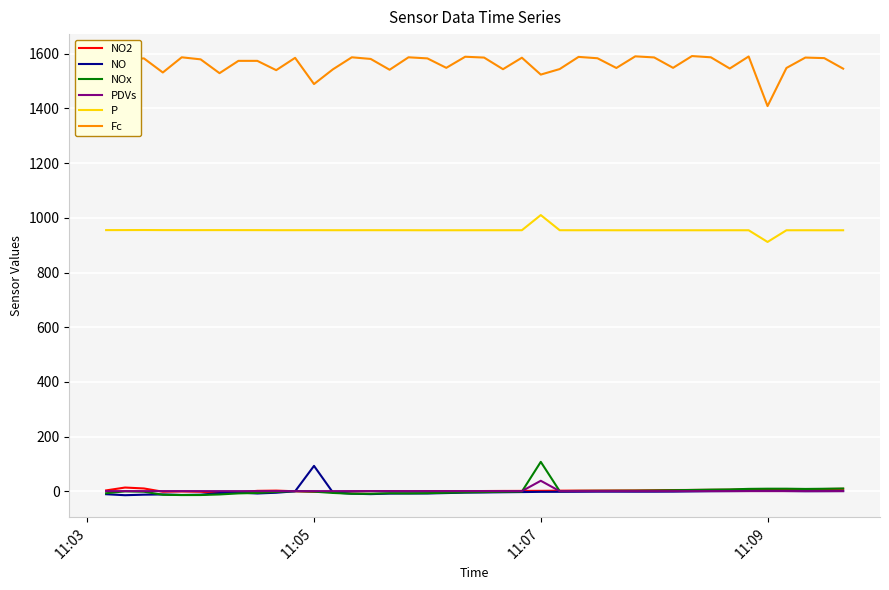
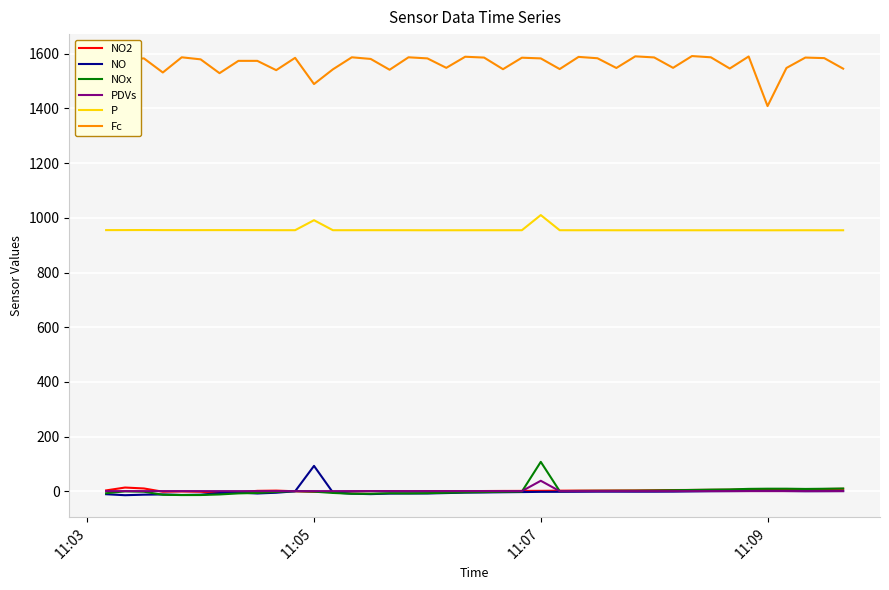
  {
    "NO": {
      "11:05": 90
    },
    "NOx": {
      "11:07": 110
    },
    "PDVs": {
      "11:07": 40
    },
    "P": {
-     "11:05": 950,
+     "11:05": 990,
      "11:07": 1010,
-     "11:09": 910
+     "11:09": 950
    },
    "Fc": {
      "11:05": 1490,
-     "11:07": 1520,
+     "11:07": 1580,
      "11:09": 1410
    }
  }
